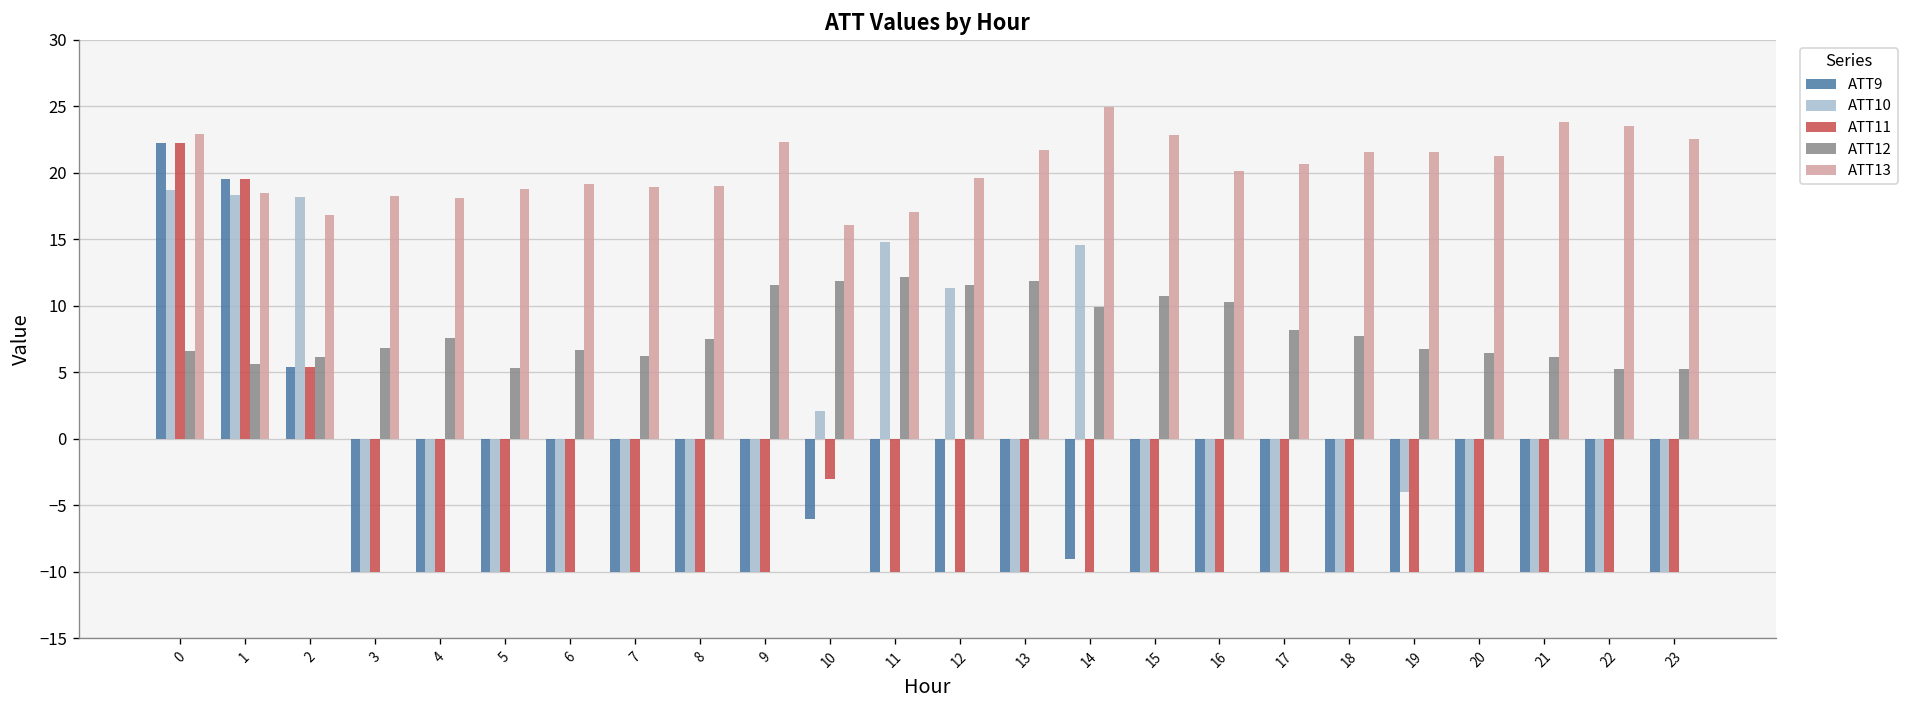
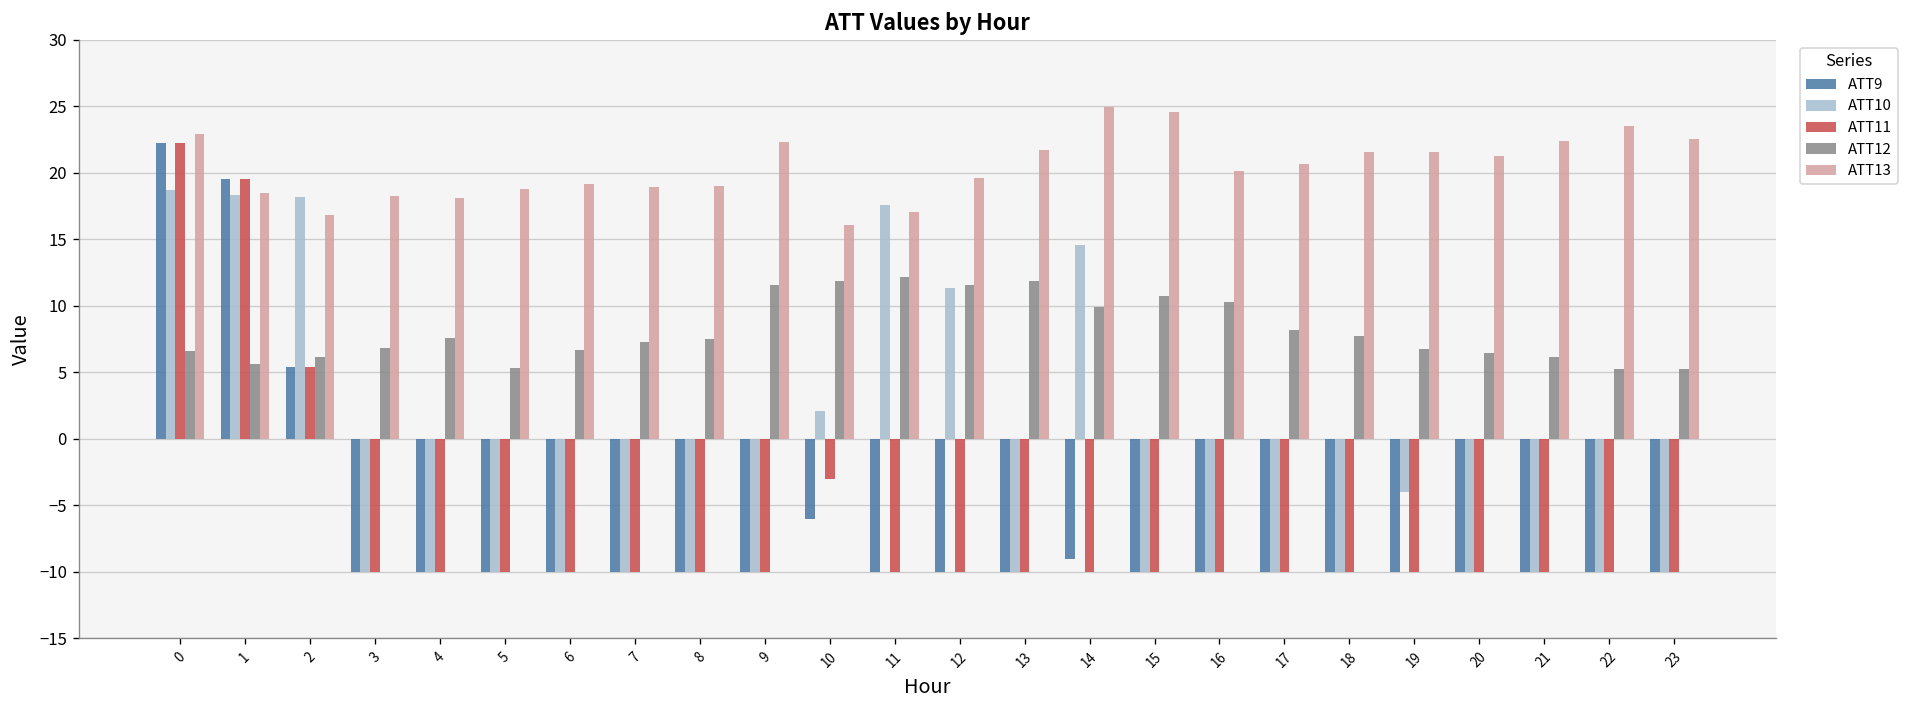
  {
    "ATT9": {
      "0": 22.3,
      "1": 19.6,
      "2": 5.4,
      "3": -10.0,
      "4": -10.0,
      "5": -10.0,
      "6": -10.0,
      "7": -10.0,
      "8": -10.0,
      "9": -10.0,
      "10": -6.0,
      "11": -10.0,
      "12": -10.0,
      "13": -10.0,
      "14": -9.1,
      "15": -10.0,
      "16": -10.0,
      "17": -10.0,
      "18": -10.0,
      "19": -10.0,
      "20": -10.0,
      "21": -10.0,
      "22": -10.0,
      "23": -10.0
    },
    "ATT10": {
      "0": 18.8,
      "1": 18.3,
      "2": 18.2,
      "3": -10.0,
      "4": -10.0,
      "5": -10.0,
      "6": -10.0,
      "7": -10.0,
      "8": -10.0,
      "9": -10.0,
      "10": 2.1,
-     "11": 14.8,
+     "11": 17.6,
      "12": 11.3,
      "13": -10.0,
      "14": 14.6,
      "15": -10.0,
      "16": -10.0,
      "17": -10.0,
      "18": -10.0,
      "19": -4.0,
      "20": -10.0,
      "21": -10.0,
      "22": -10.0,
      "23": -10.0
    },
    "ATT11": {
      "0": 22.3,
      "1": 19.6,
      "2": 5.4,
      "3": -10.0,
      "4": -10.0,
      "5": -10.0,
      "6": -10.0,
      "7": -10.0,
      "8": -10.0,
      "9": -10.0,
      "10": -3.0,
      "11": -10.0,
      "12": -10.0,
      "13": -10.0,
      "14": -10.0,
      "15": -10.0,
      "16": -10.0,
      "17": -10.0,
      "18": -10.0,
      "19": -10.0,
      "20": -10.0,
      "21": -10.0,
      "22": -10.0,
      "23": -10.0
    },
    "ATT12": {
      "0": 6.6,
      "1": 5.6,
      "2": 6.2,
      "3": 6.9,
      "4": 7.6,
      "5": 5.3,
      "6": 6.7,
-     "7": 6.2,
+     "7": 7.3,
      "8": 7.5,
      "9": 11.6,
      "10": 11.8,
      "11": 12.2,
      "12": 11.5,
      "13": 11.9,
      "14": 9.9,
      "15": 10.7,
      "16": 10.3,
      "17": 8.2,
      "18": 7.7,
      "19": 6.8,
      "20": 6.5,
      "21": 6.1,
      "22": 5.2,
      "23": 5.2
    },
    "ATT13": {
      "0": 22.9,
      "1": 18.5,
      "2": 16.9,
      "3": 18.3,
      "4": 18.1,
      "5": 18.8,
      "6": 19.2,
      "7": 19.0,
      "8": 19.0,
      "9": 22.4,
      "10": 16.1,
      "11": 17.0,
      "12": 19.6,
      "13": 21.8,
      "14": 25.0,
-     "15": 22.9,
+     "15": 24.6,
      "16": 20.1,
      "17": 20.7,
      "18": 21.6,
      "19": 21.6,
      "20": 21.3,
-     "21": 23.9,
+     "21": 22.4,
      "22": 23.5,
      "23": 22.5
    }
  }
